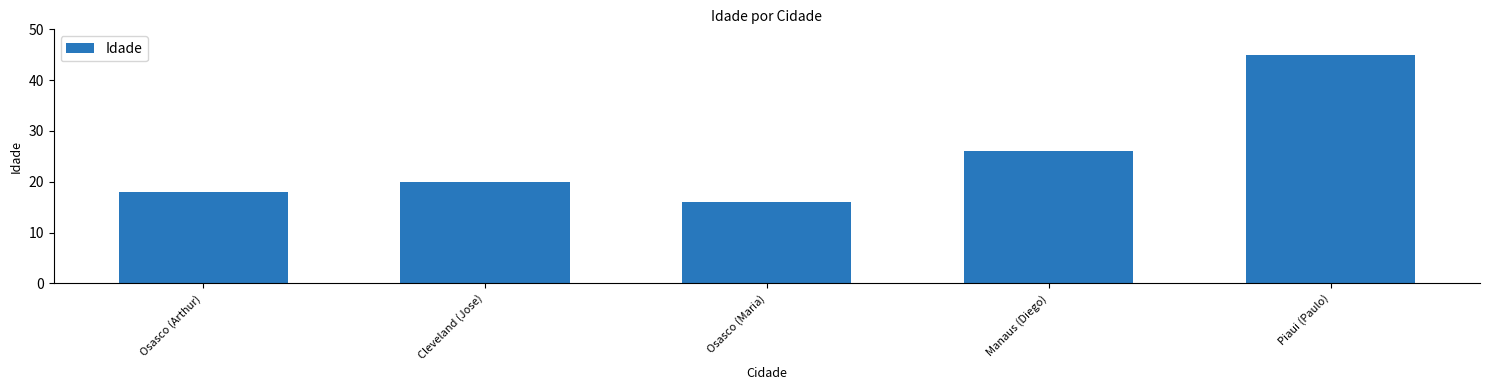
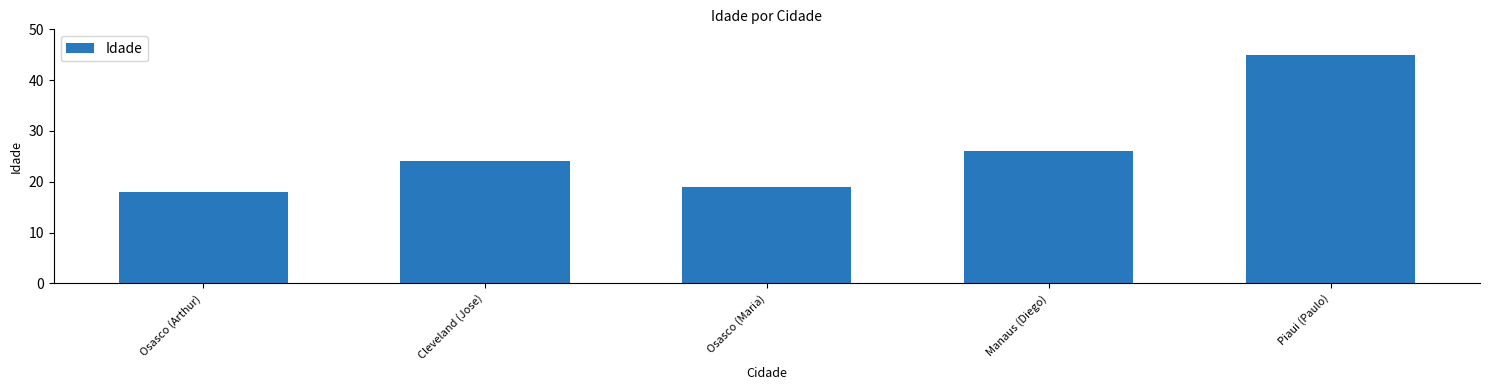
  {
    "Osasco (Arthur)": 18,
-   "Cleveland (Jose)": 20,
-   "Osasco (Maria)": 16,
+   "Cleveland (Jose)": 24,
+   "Osasco (Maria)": 19,
    "Manaus (Diego)": 26,
    "Piaui (Paulo)": 45
  }
